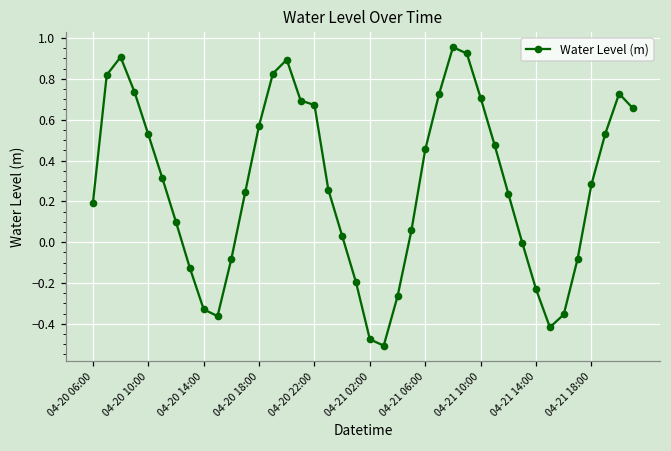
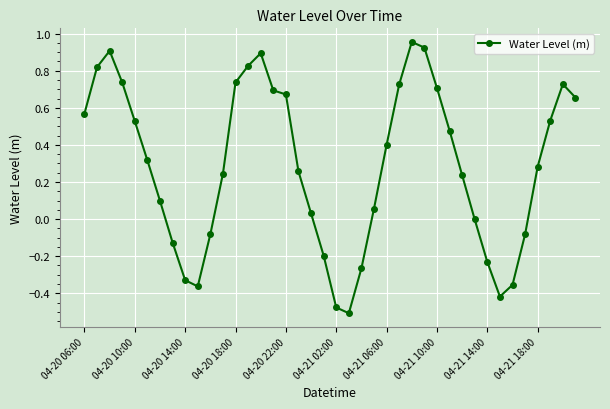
  {
-   "04-20 06:00": 0.19,
+   "04-20 06:00": 0.57,
    "04-20 10:00": 0.53,
    "04-20 14:00": -0.33,
-   "04-20 18:00": 0.57,
+   "04-20 18:00": 0.74,
    "04-20 22:00": 0.67,
    "04-21 02:00": -0.48,
-   "04-21 06:00": 0.45,
+   "04-21 06:00": 0.40,
    "04-21 10:00": 0.71,
    "04-21 14:00": -0.23,
    "04-21 18:00": 0.28
  }
